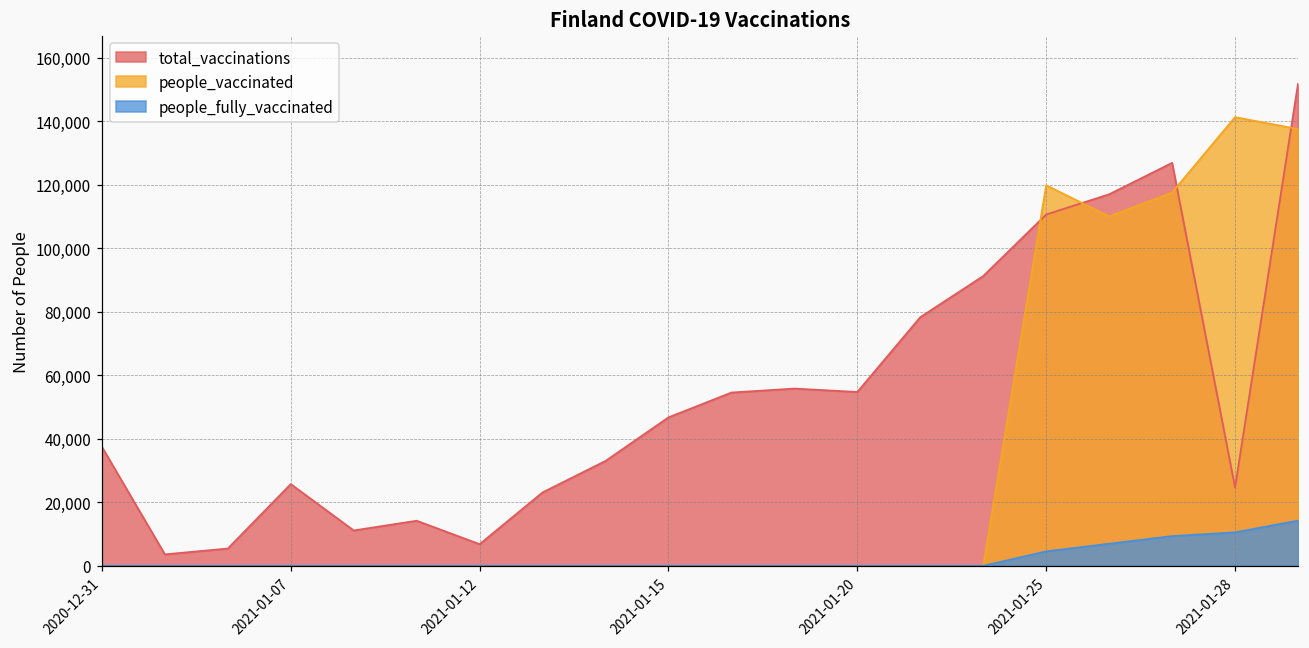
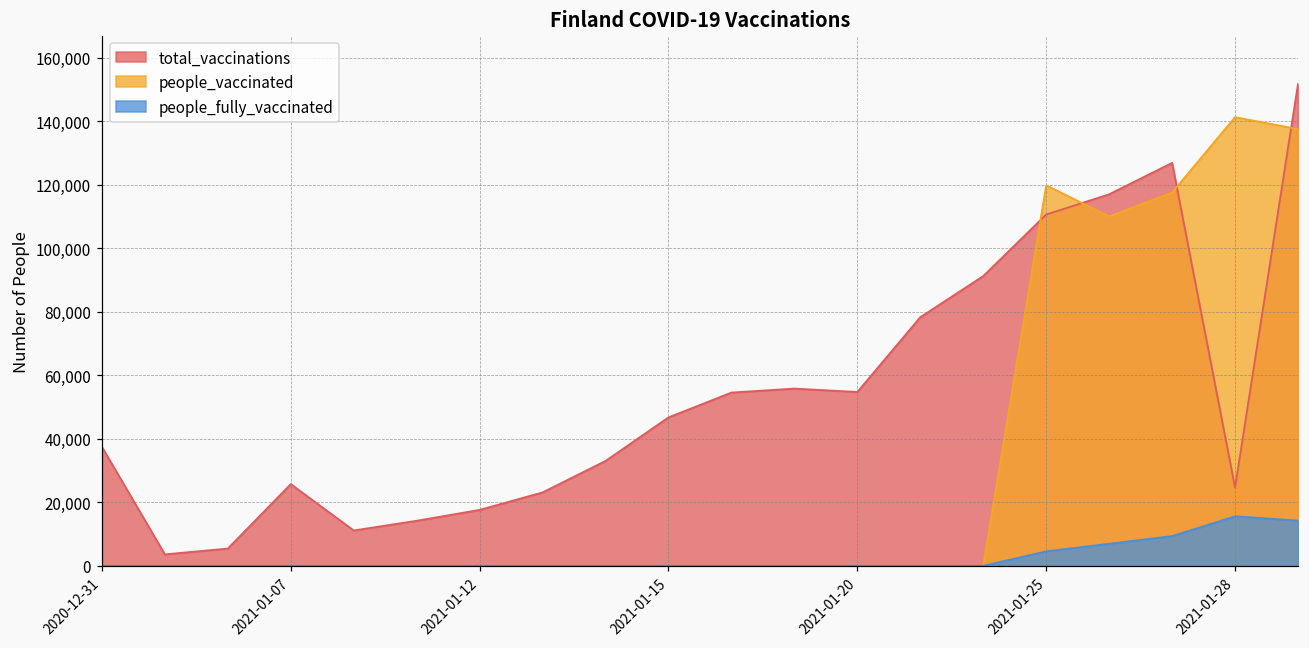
  {
    "total_vaccinations": {
      "2020-12-31": "37,000",
      "2021-01-07": "26,000",
-     "2021-01-12": "7,000",
+     "2021-01-12": "18,000",
      "2021-01-15": "47,000",
      "2021-01-20": "55,000",
      "2021-01-25": "111,000",
      "2021-01-28": "25,000"
    },
    "people_vaccinated": {
      "2021-01-25": "120,000",
      "2021-01-28": "141,000"
    },
    "people_fully_vaccinated": {
      "2021-01-25": "5,000",
-     "2021-01-28": "11,000"
+     "2021-01-28": "16,000"
    }
  }
